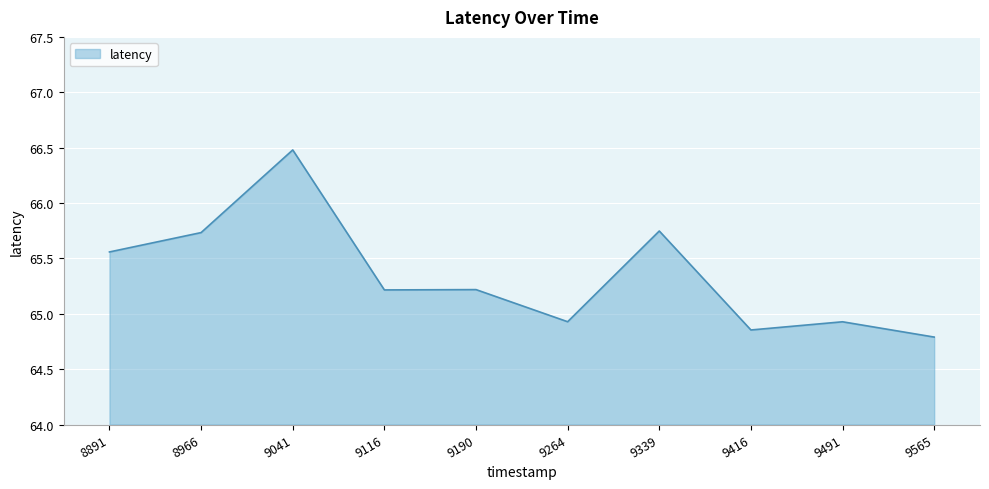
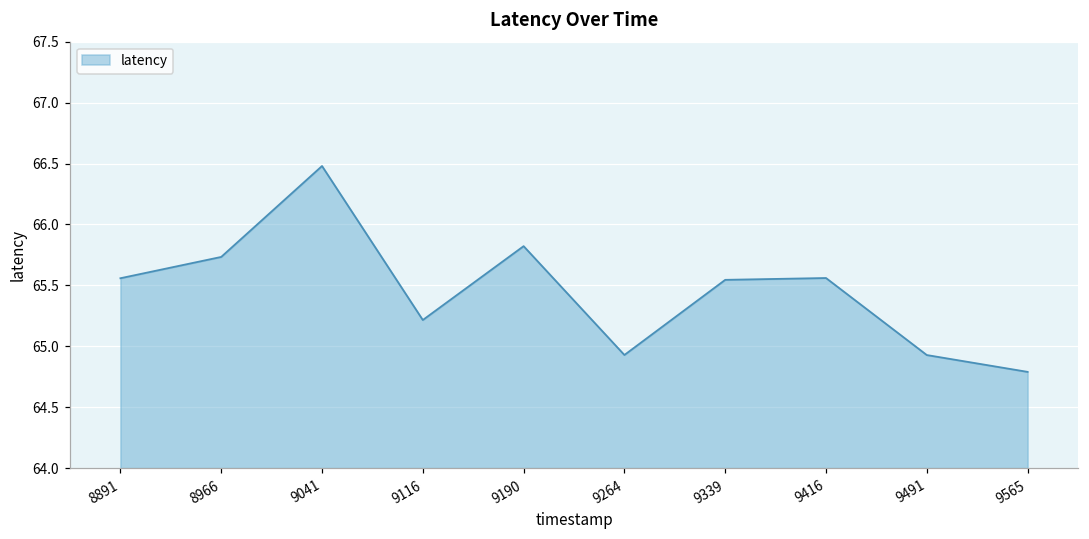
  {
    "8891": 65.56,
    "8966": 65.73,
    "9041": 66.48,
    "9116": 65.22,
-   "9190": 65.22,
+   "9190": 65.82,
    "9264": 64.93,
-   "9339": 65.75,
-   "9416": 64.85,
+   "9339": 65.54,
+   "9416": 65.56,
    "9491": 64.93,
    "9565": 64.79
  }
